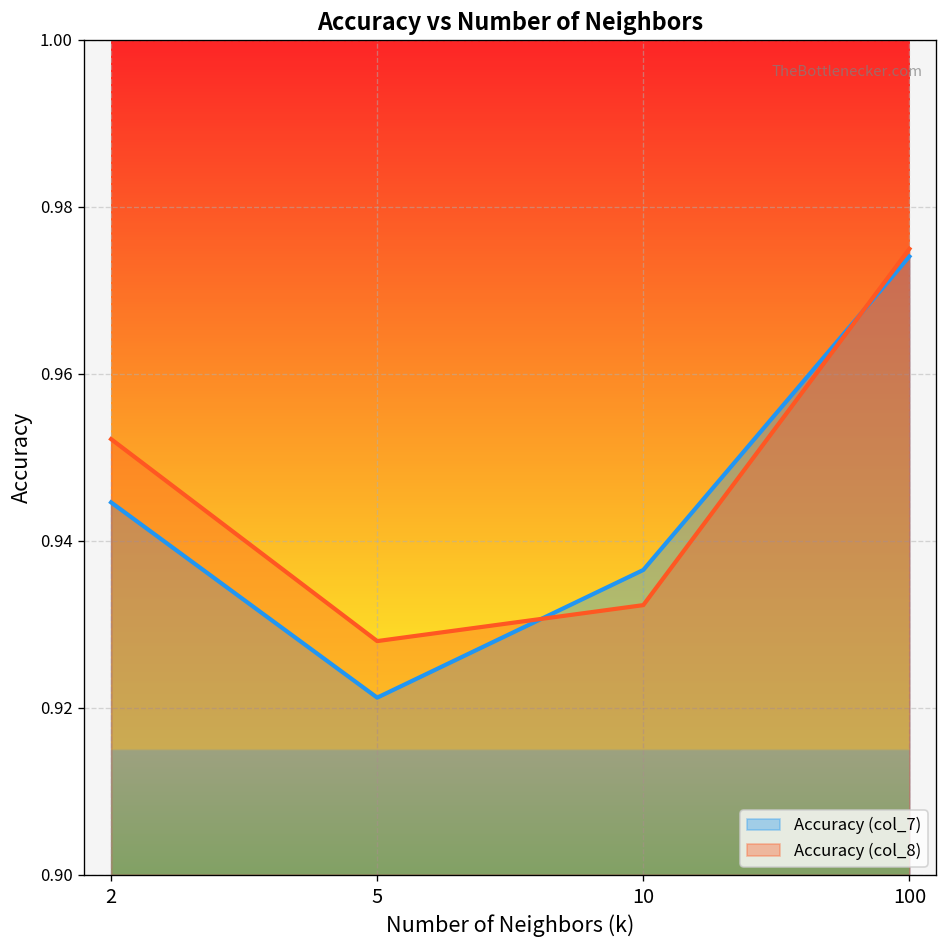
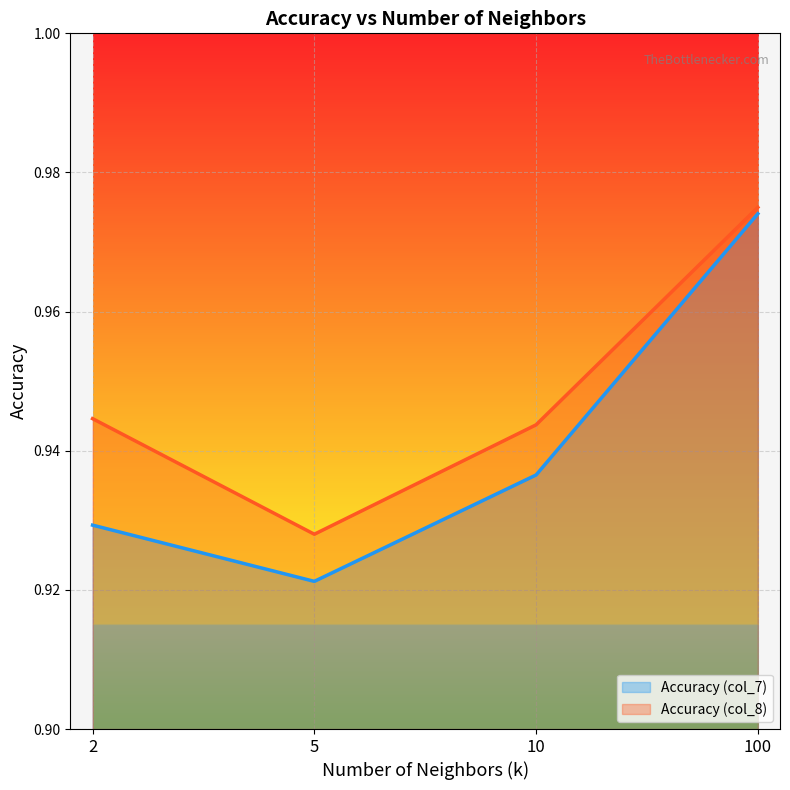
  {
    "Accuracy (col_7)": {
-     "2": 0.945,
+     "2": 0.929,
      "5": 0.921,
      "10": 0.937,
      "100": 0.974
    },
    "Accuracy (col_8)": {
-     "2": 0.952,
+     "2": 0.945,
      "5": 0.928,
-     "10": 0.932,
+     "10": 0.944,
      "100": 0.975
    }
  }
